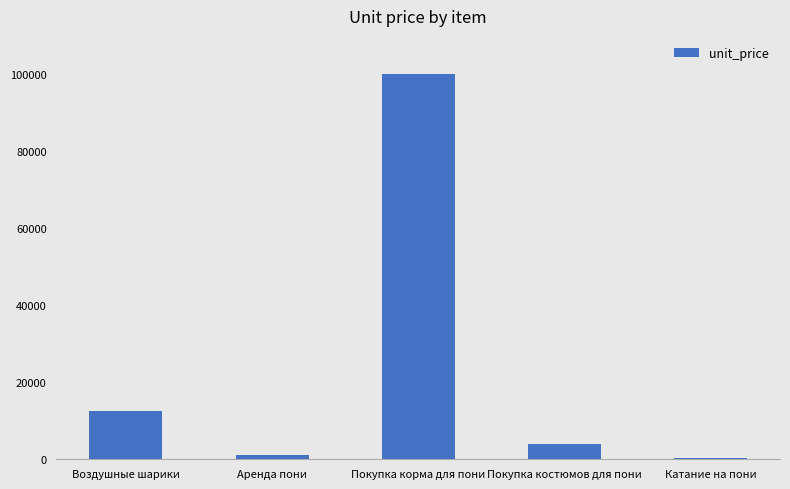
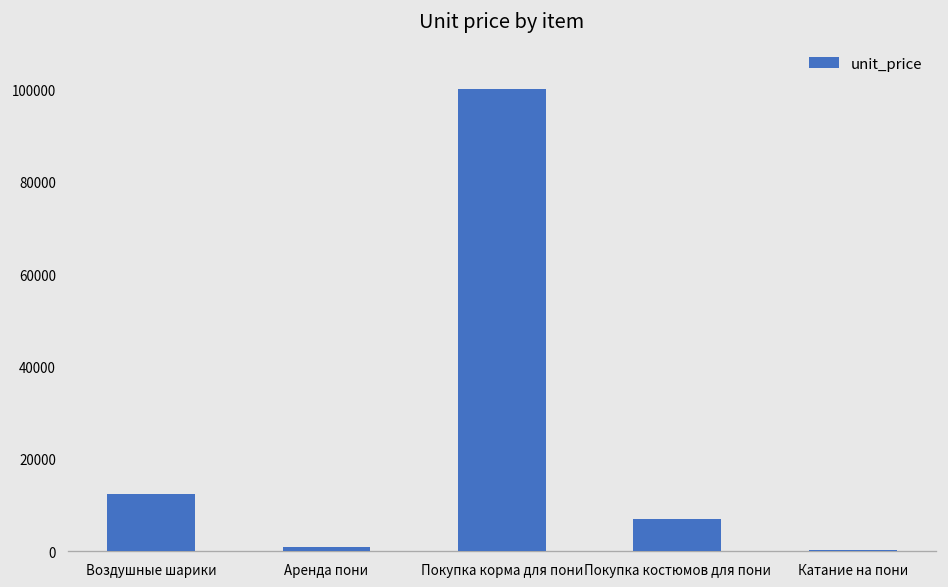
  {
    "Воздушные шарики": 12000,
    "Аренда пони": 1000,
    "Покупка корма для пони": 100000,
-   "Покупка костюмов для пони": 4000
+   "Покупка костюмов для пони": 7000
  }
